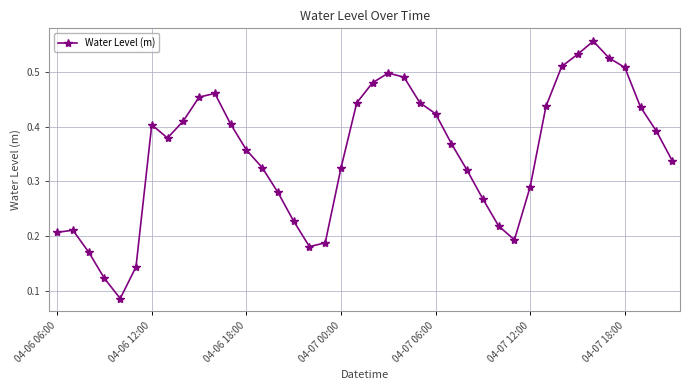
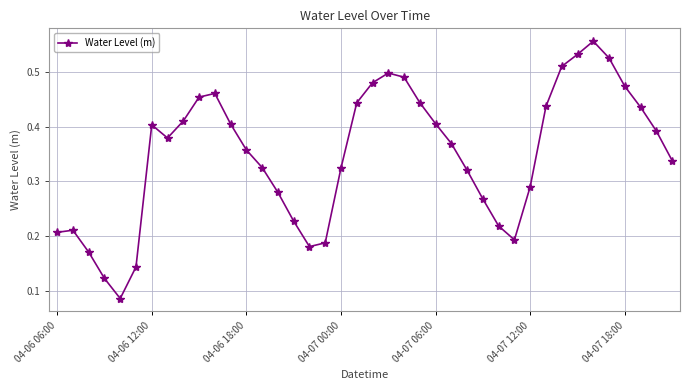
  {
    "04-06 06:00": 0.21,
    "04-06 12:00": 0.40,
    "04-06 18:00": 0.36,
    "04-07 00:00": 0.32,
-   "04-07 06:00": 0.42,
+   "04-07 06:00": 0.41,
    "04-07 12:00": 0.29,
-   "04-07 18:00": 0.51
+   "04-07 18:00": 0.47
  }
